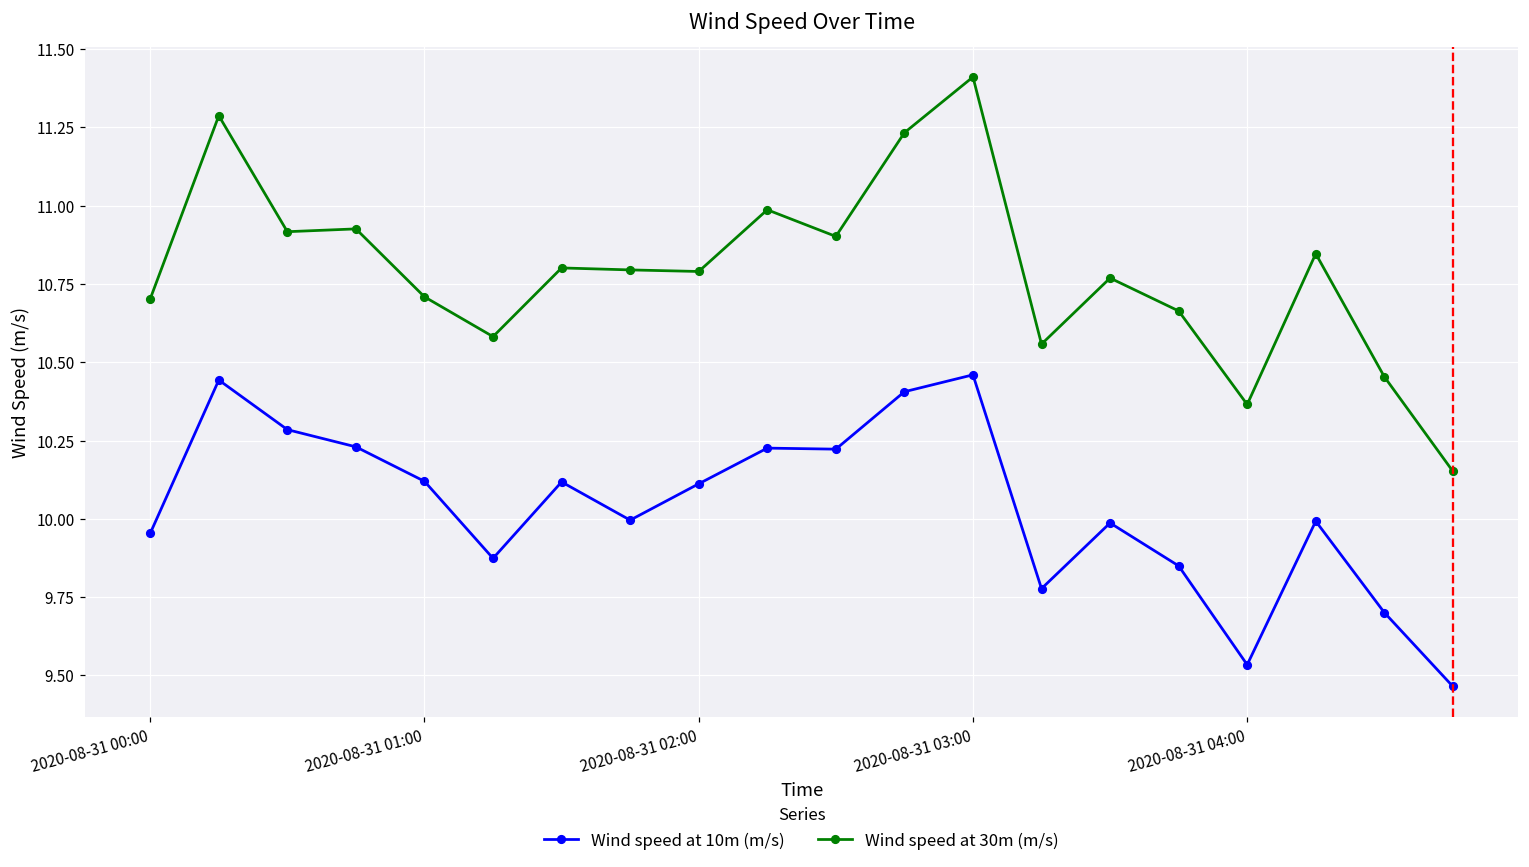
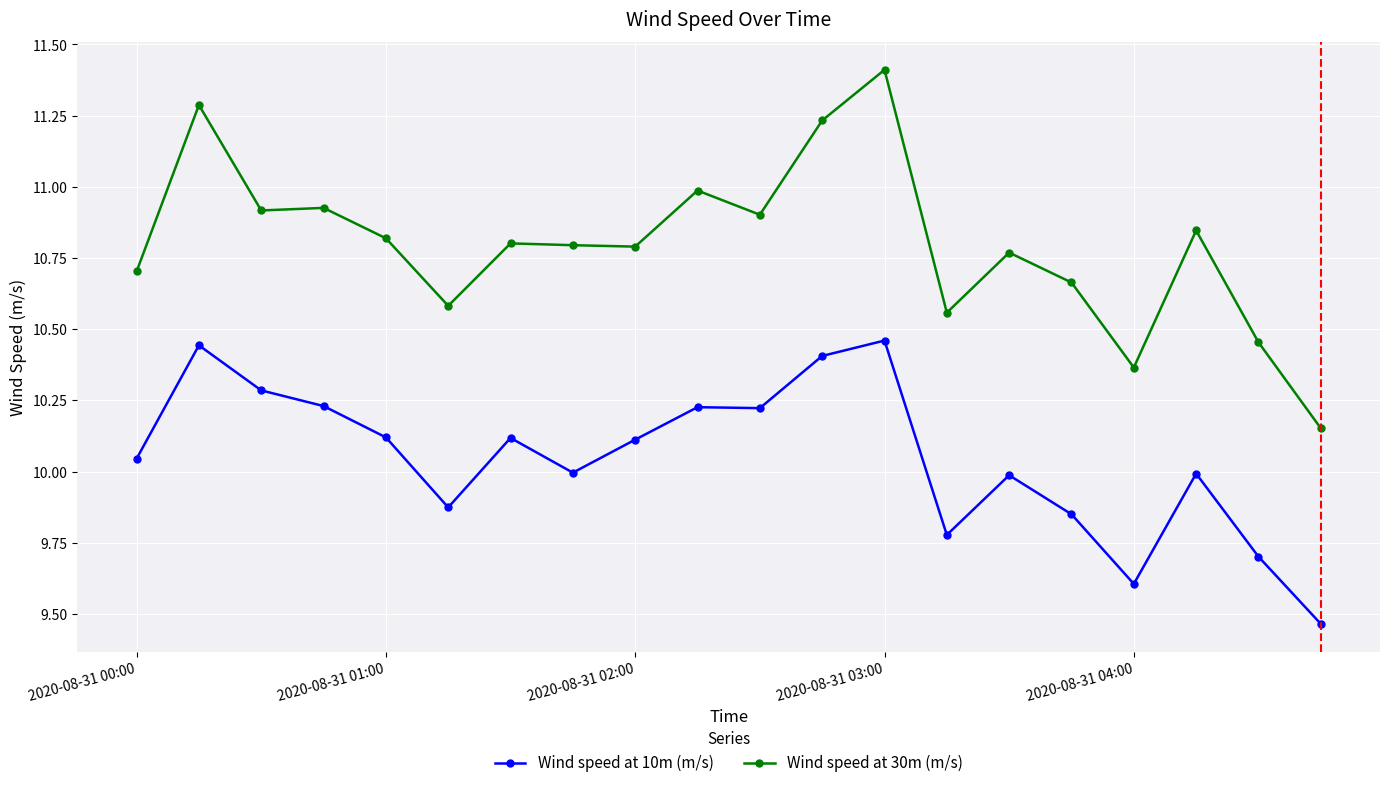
  {
    "Wind speed at 10m (m/s)": {
-     "2020-08-31 00:00": 9.95,
+     "2020-08-31 00:00": 10.05,
      "2020-08-31 01:00": 10.12,
      "2020-08-31 02:00": 10.11,
      "2020-08-31 03:00": 10.46,
-     "2020-08-31 04:00": 9.53
+     "2020-08-31 04:00": 9.61
    },
    "Wind speed at 30m (m/s)": {
      "2020-08-31 00:00": 10.70,
-     "2020-08-31 01:00": 10.71,
+     "2020-08-31 01:00": 10.82,
      "2020-08-31 02:00": 10.79,
      "2020-08-31 03:00": 11.41,
      "2020-08-31 04:00": 10.37
    }
  }
